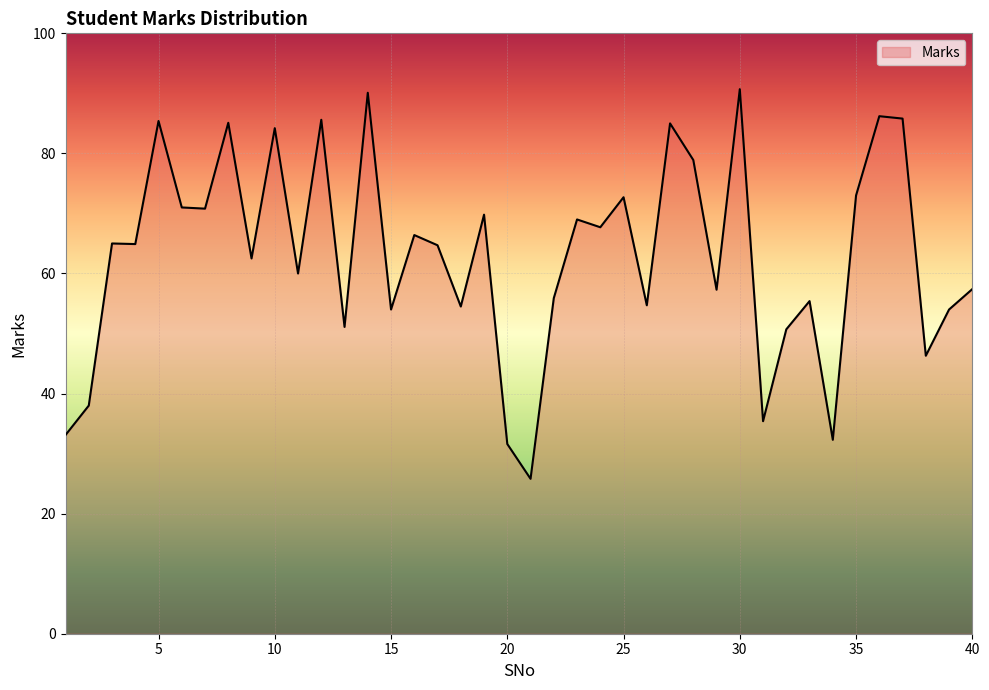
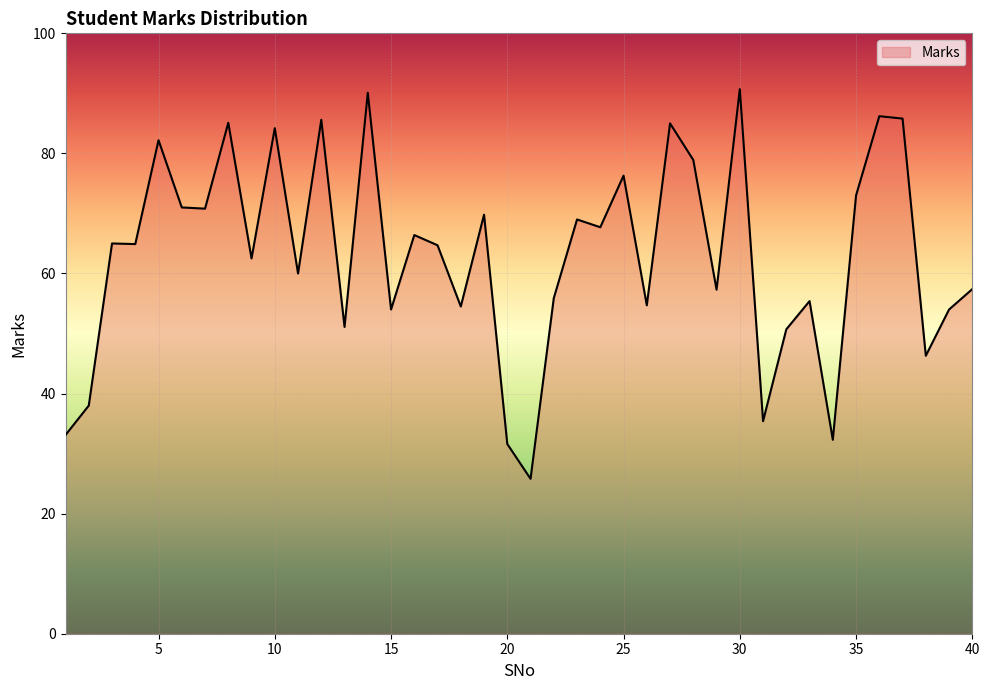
  {
-   "5": 85,
+   "5": 82,
    "10": 84,
    "15": 54,
    "20": 32,
-   "25": 73,
+   "25": 76,
    "30": 91,
    "35": 73,
    "40": 57
  }
